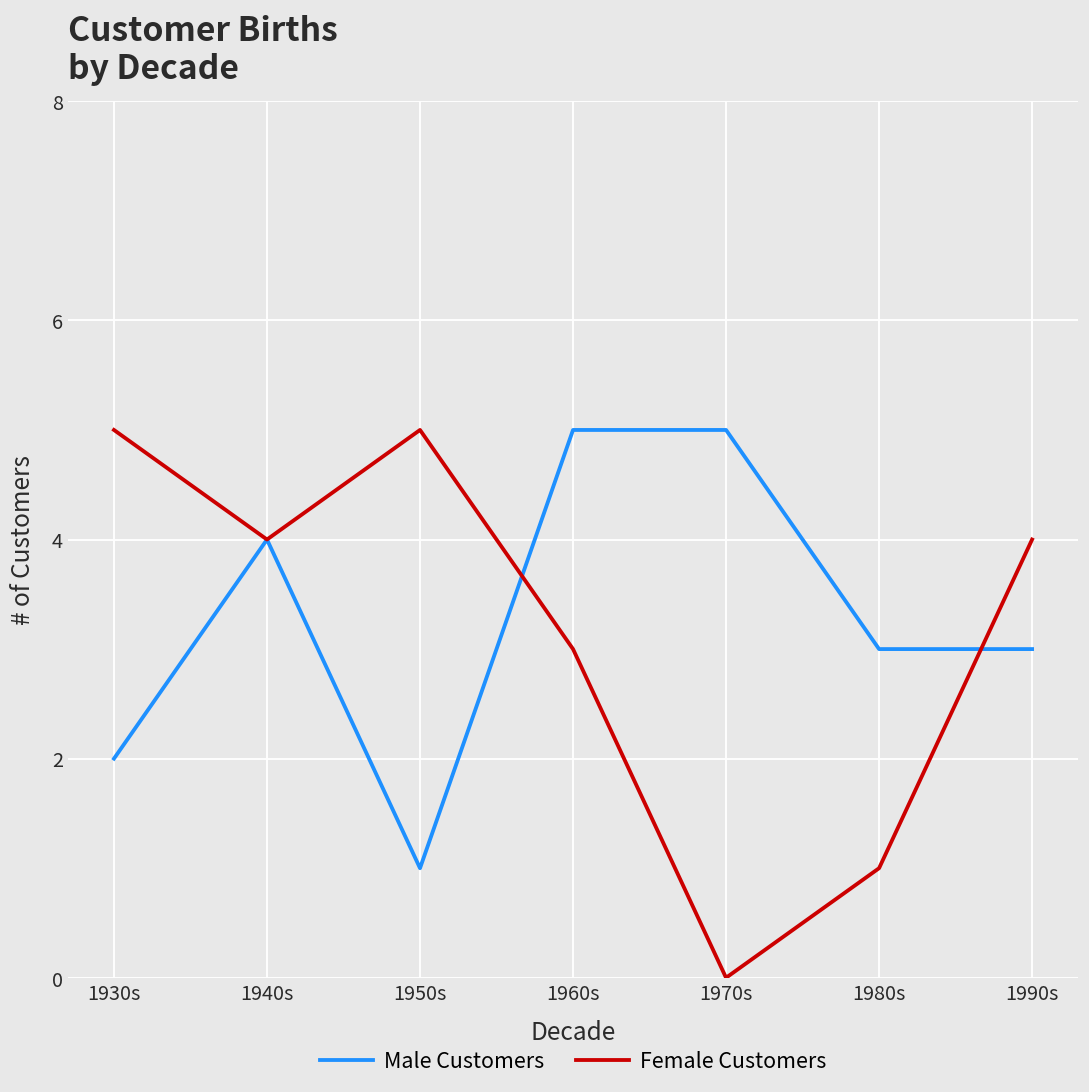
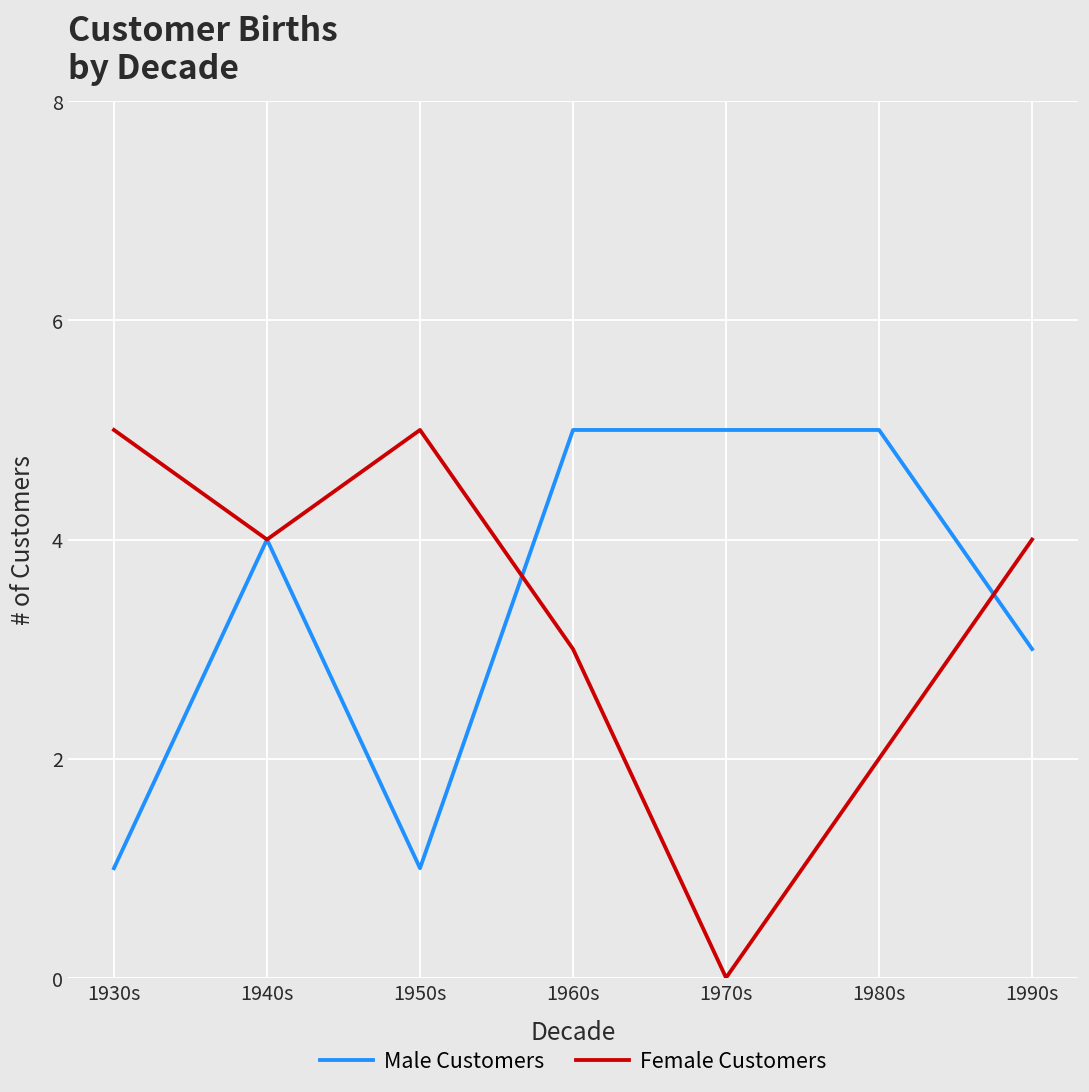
  {
    "Male Customers": {
-     "1930s": 2,
+     "1930s": 1,
      "1950s": 1,
      "1960s": 5,
      "1970s": 5,
-     "1980s": 3,
+     "1980s": 5,
      "1990s": 3
    },
    "Female Customers": {
      "1930s": 5,
      "1950s": 5,
      "1960s": 3,
      "1970s": 0,
-     "1980s": 1,
+     "1980s": 2,
      "1990s": 4
    }
  }
